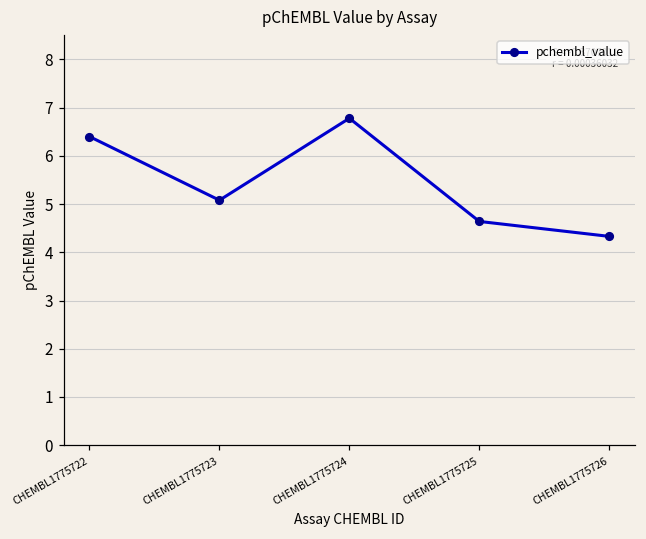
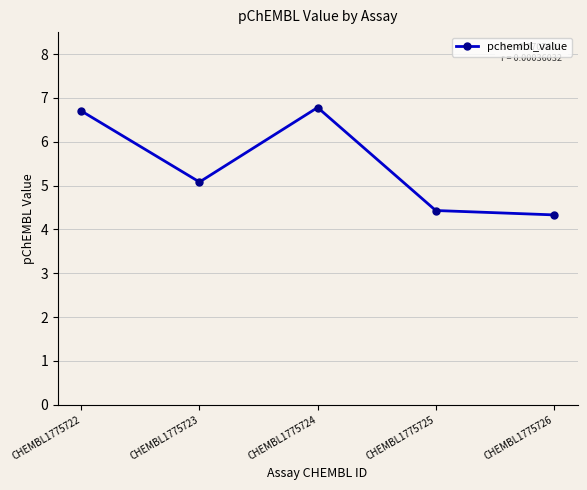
  {
-   "CHEMBL1775722": 6.4,
+   "CHEMBL1775722": 6.7,
    "CHEMBL1775723": 5.1,
    "CHEMBL1775724": 6.8,
-   "CHEMBL1775725": 4.6,
+   "CHEMBL1775725": 4.4,
    "CHEMBL1775726": 4.3
  }
